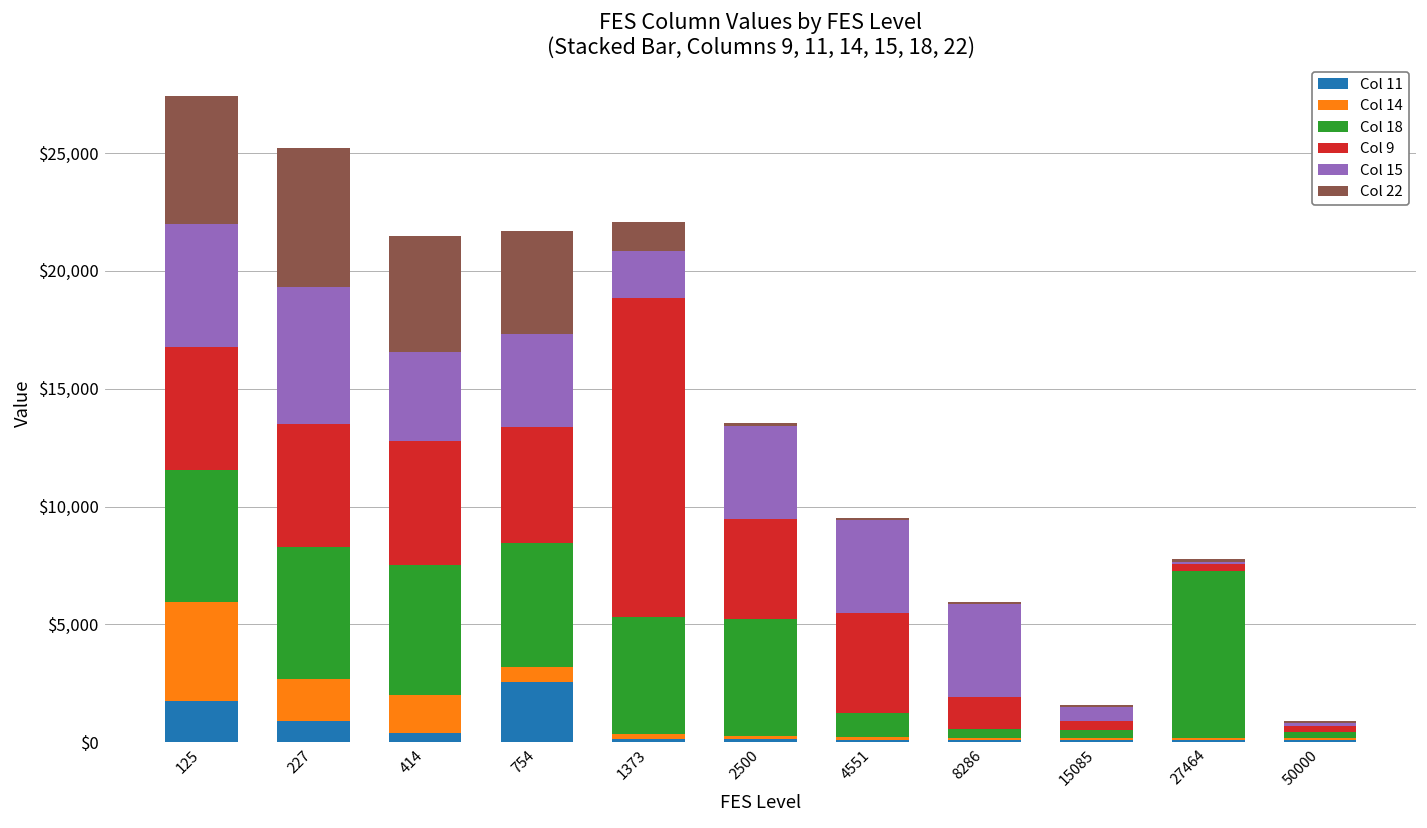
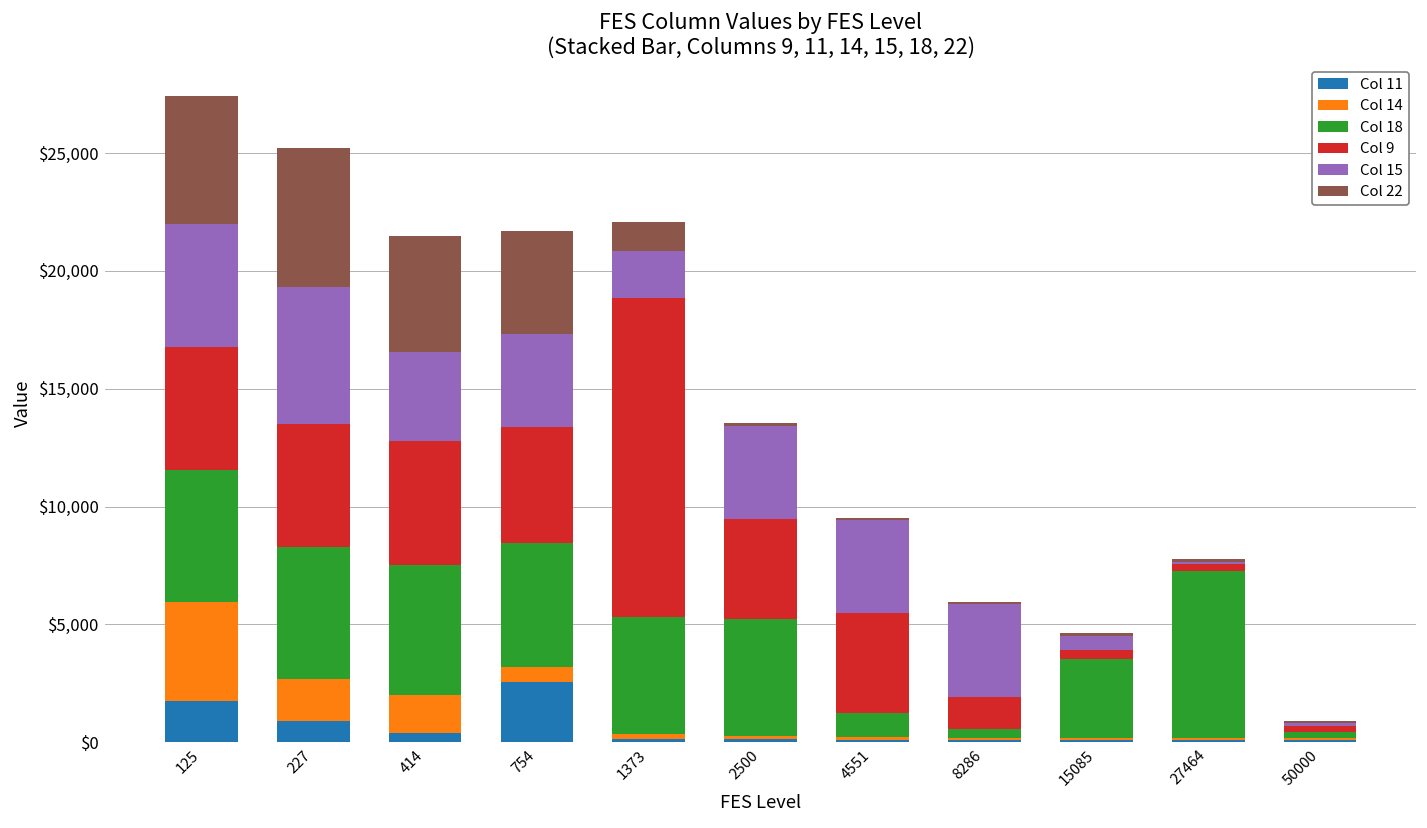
  {
    "Col 11": {
      "125": "$1,700",
      "227": "$900",
      "414": "$400",
      "754": "$2,500",
      "1373": "$200"
    },
    "Col 14": {
      "125": "$4,200",
      "227": "$1,800",
      "414": "$1,600",
      "754": "$600",
      "1373": "$200",
      "2500": "$100"
    },
    "Col 18": {
      "125": "$5,600",
      "227": "$5,600",
      "414": "$5,500",
      "754": "$5,300",
      "1373": "$5,000",
      "2500": "$5,000",
      "4551": "$1,000",
      "8286": "$400",
-     "15085": "$300",
+     "15085": "$3,300",
      "27464": "$7,100",
      "50000": "$200"
    },
    "Col 9": {
      "125": "$5,200",
      "227": "$5,200",
      "414": "$5,200",
      "754": "$4,900",
      "1373": "$13,500",
      "2500": "$4,200",
      "4551": "$4,200",
      "8286": "$1,400",
      "15085": "$400",
      "27464": "$300",
      "50000": "$300"
    },
    "Col 15": {
      "125": "$5,200",
      "227": "$5,800",
      "414": "$3,800",
      "754": "$3,900",
      "1373": "$2,000",
      "2500": "$3,900",
      "4551": "$3,900",
      "8286": "$3,900",
      "15085": "$600"
    },
    "Col 22": {
      "125": "$5,400",
      "227": "$5,900",
      "414": "$4,900",
      "754": "$4,300",
      "1373": "$1,200",
      "2500": "$100"
    }
  }
